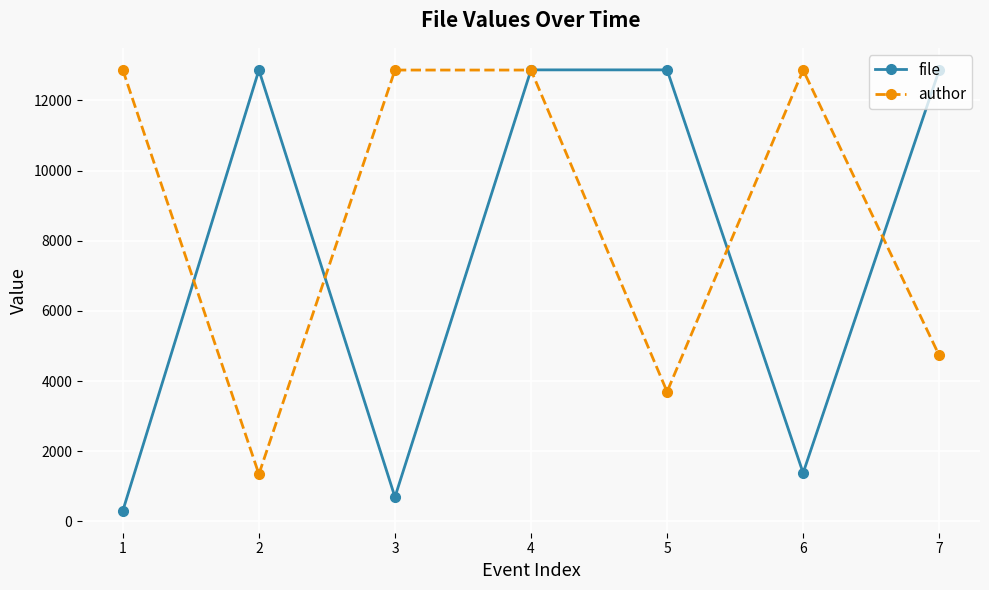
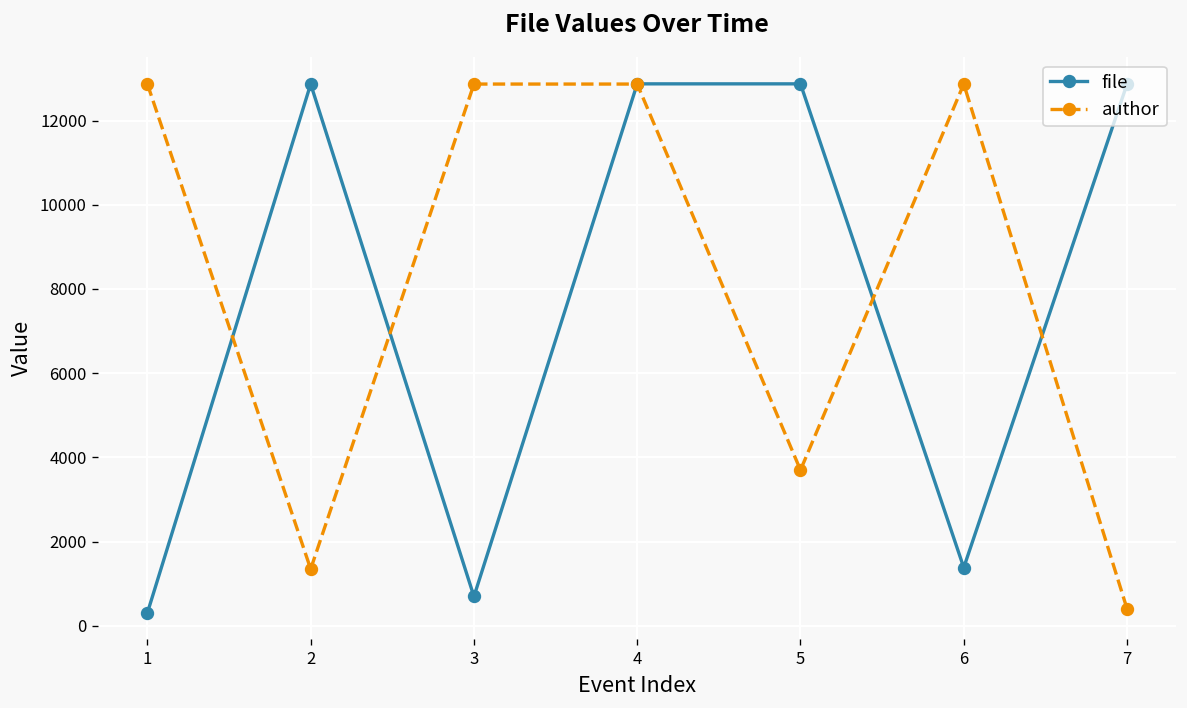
  {
    "file": {
      "1": 300,
      "2": 12900,
      "3": 700,
      "5": 12900,
      "6": 1400
    },
    "author": {
      "1": 12900,
      "2": 1300,
      "3": 12900,
      "5": 3700,
      "6": 12900,
-     "7": 4700
+     "7": 400
    }
  }
